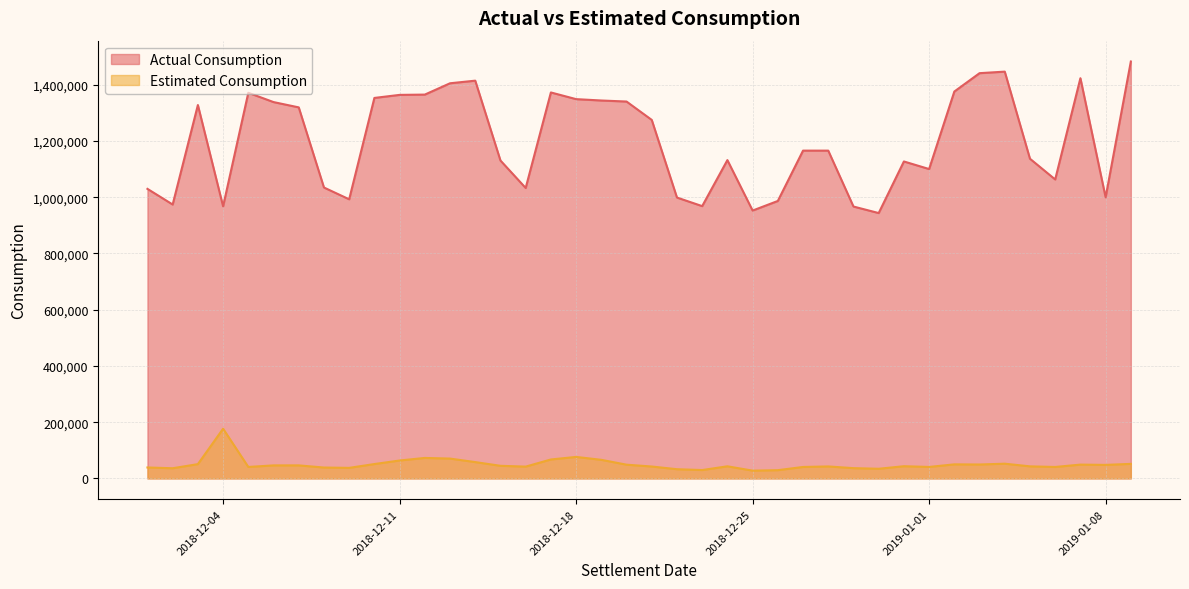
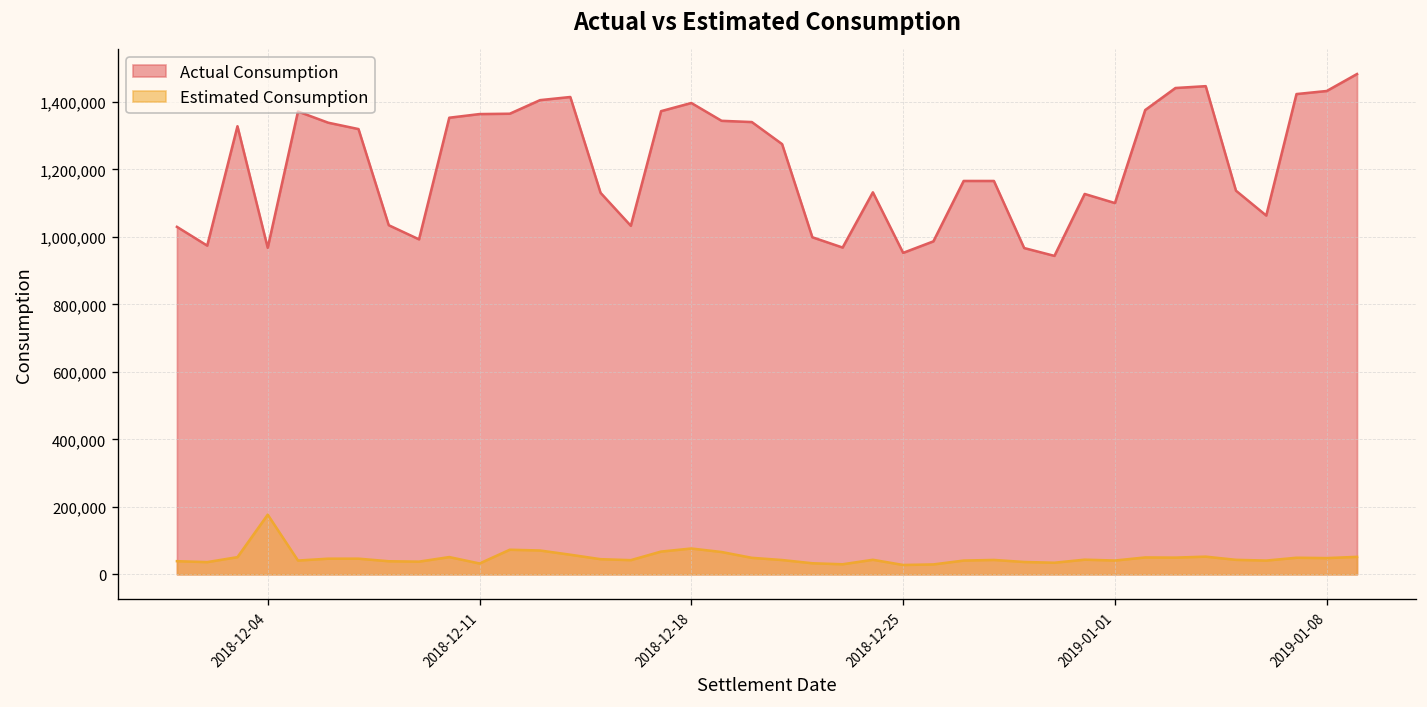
  {
    "Actual Consumption": {
      "2018-12-04": "970,000",
      "2018-12-11": "1,360,000",
-     "2018-12-18": "1,350,000",
+     "2018-12-18": "1,400,000",
      "2018-12-25": "950,000",
      "2019-01-01": "1,100,000",
-     "2019-01-08": "1,000,000"
+     "2019-01-08": "1,430,000"
    },
    "Estimated Consumption": {
      "2018-12-04": "180,000",
-     "2018-12-11": "60,000",
+     "2018-12-11": "30,000",
      "2018-12-18": "80,000",
      "2018-12-25": "30,000",
      "2019-01-01": "40,000",
      "2019-01-08": "50,000"
    }
  }
